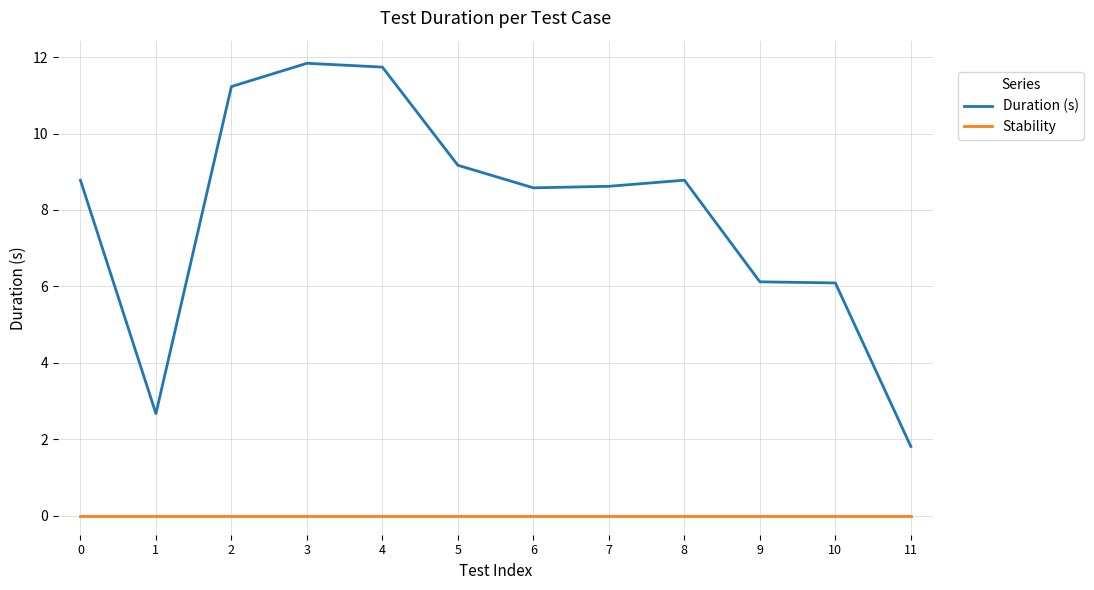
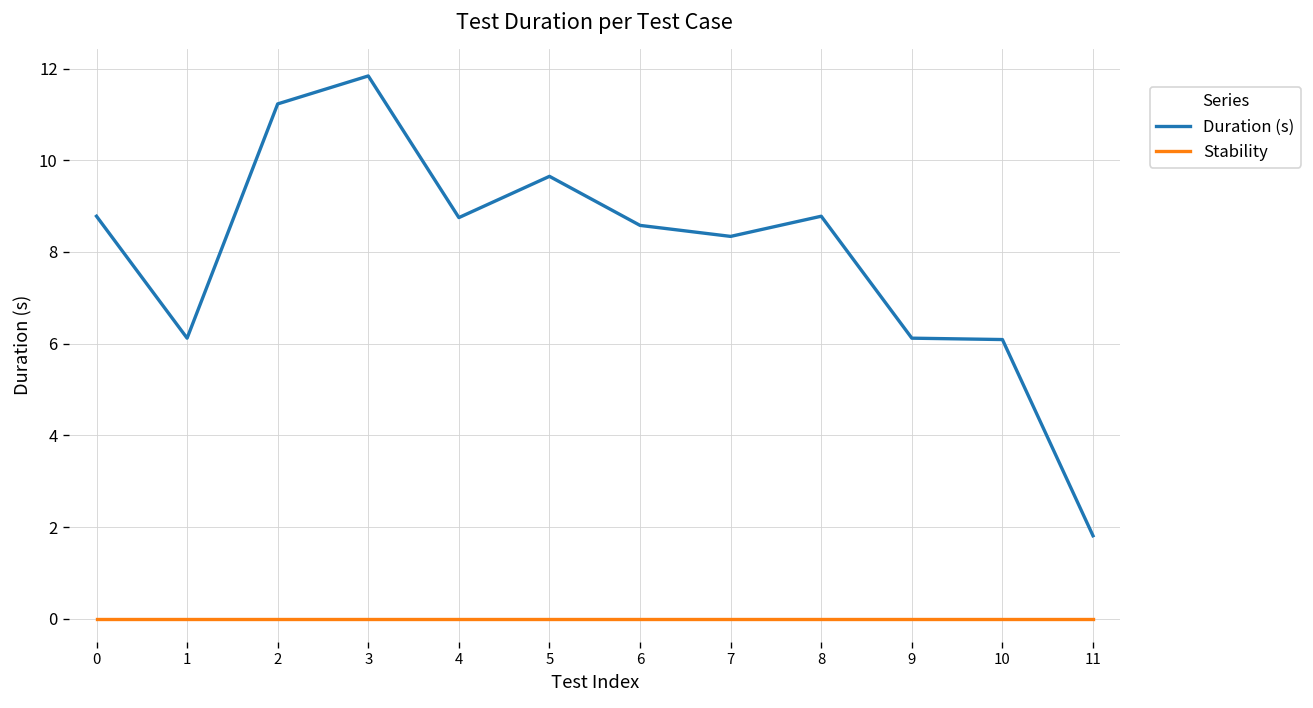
  {
    "Duration (s)": {
      "0": 8.8,
-     "1": 2.7,
+     "1": 6.1,
      "2": 11.2,
      "3": 11.8,
-     "4": 11.7,
-     "5": 9.2,
+     "4": 8.8,
+     "5": 9.7,
      "6": 8.6,
-     "7": 8.6,
+     "7": 8.3,
      "8": 8.8,
      "9": 6.1,
      "10": 6.1,
      "11": 1.8
    },
    "Stability": {
      "0": 0.0,
      "1": 0.0,
      "2": 0.0,
      "3": 0.0,
      "4": 0.0,
      "5": 0.0,
      "6": 0.0,
      "7": 0.0,
      "8": 0.0,
      "9": 0.0,
      "10": 0.0,
      "11": 0.0
    }
  }
